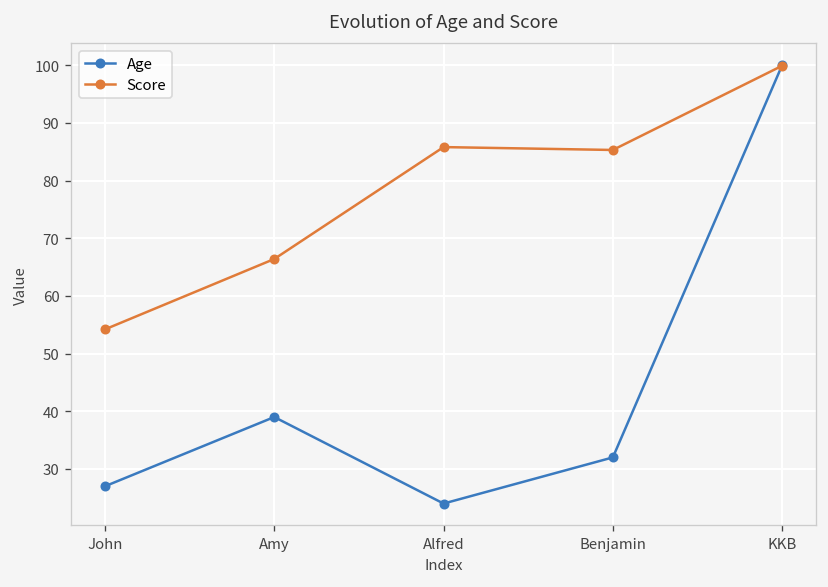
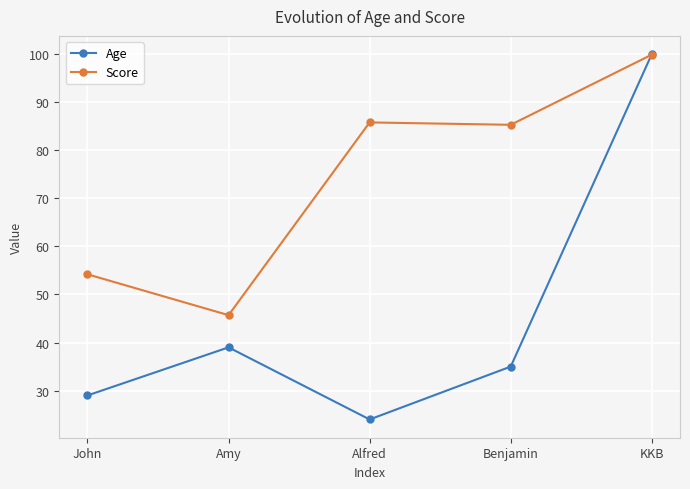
  {
    "Age": {
-     "John": 27,
+     "John": 29,
      "Amy": 39,
      "Alfred": 24,
-     "Benjamin": 32
+     "Benjamin": 35
    },
    "Score": {
      "John": 54,
-     "Amy": 66,
+     "Amy": 46,
      "Alfred": 86,
      "Benjamin": 85
    }
  }
